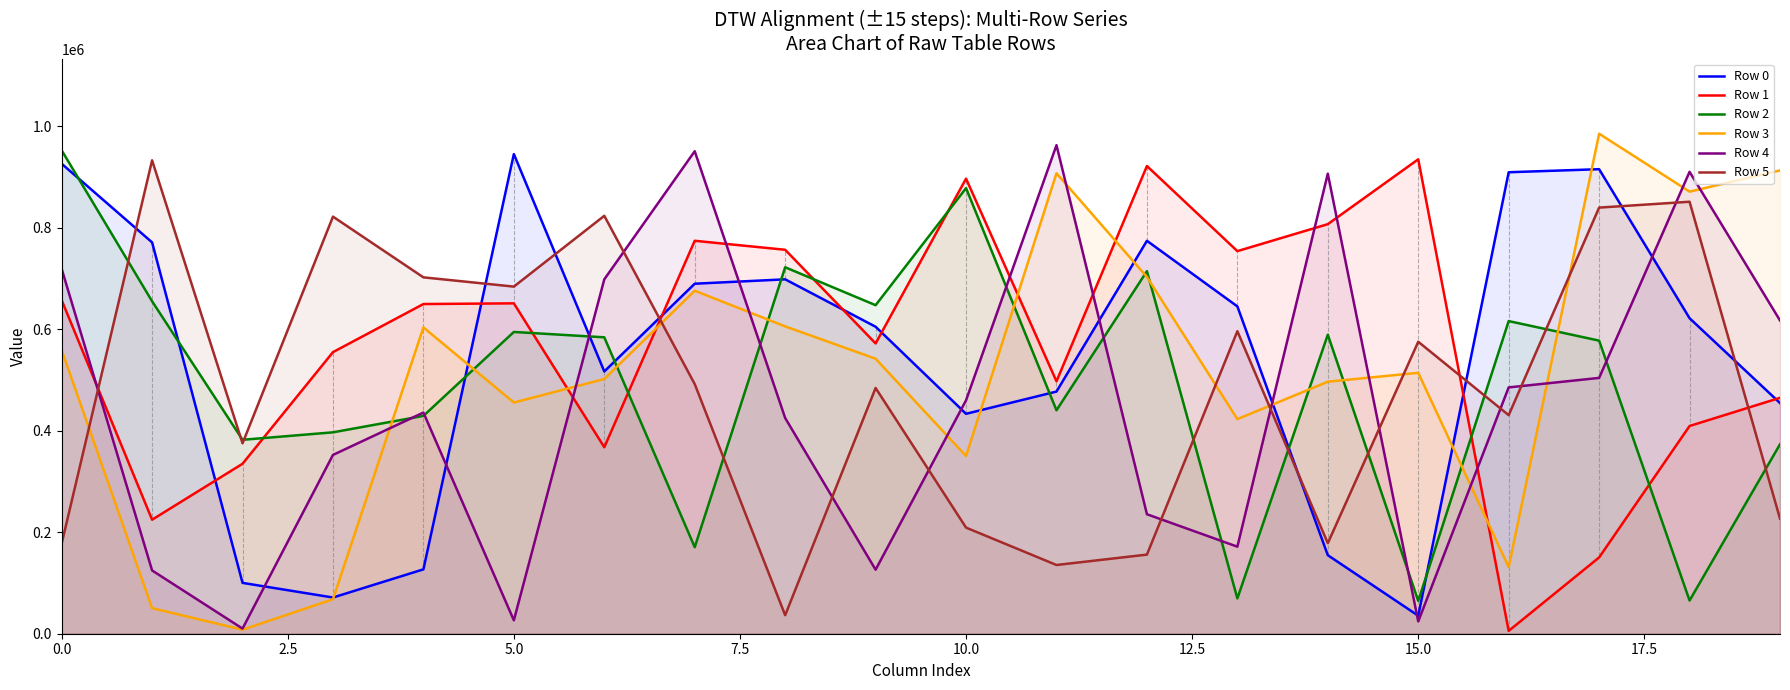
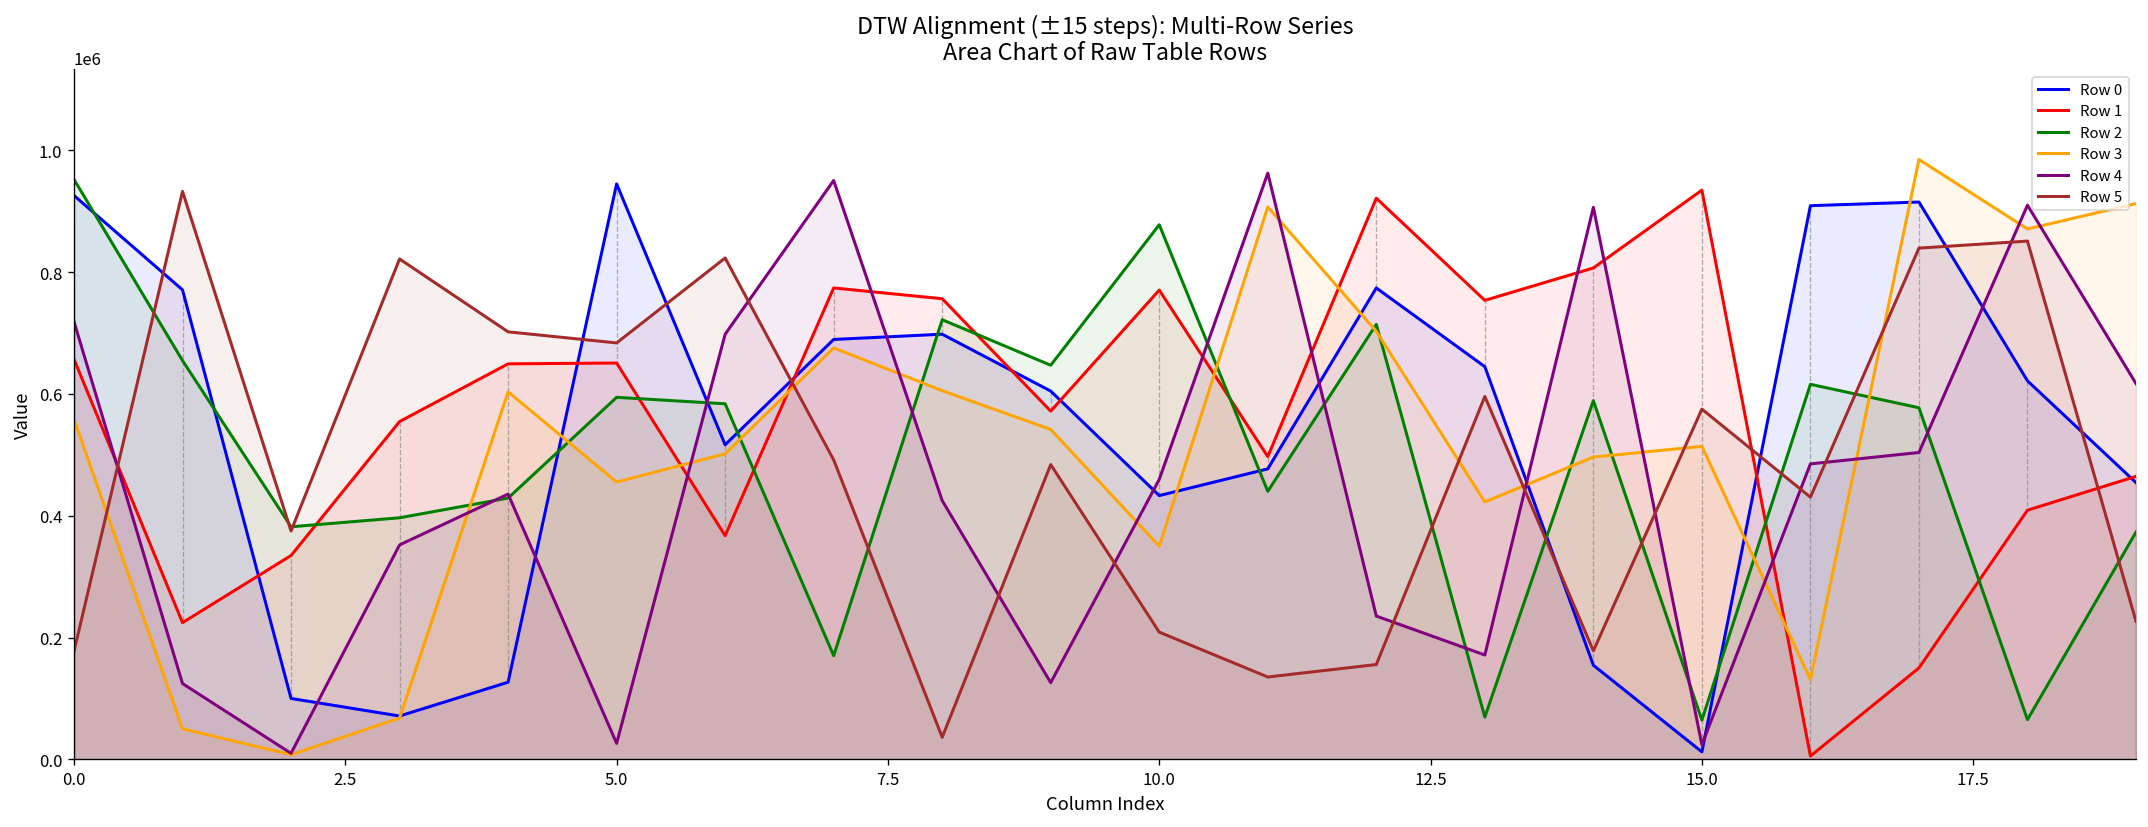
  {
    "Row 0": {
-     "15.0": 40000
+     "15.0": 10000
    },
    "Row 1": {
-     "10.0": 900000
+     "10.0": 770000
    },
    "Row 2": {
      "0.0": 950000,
      "5.0": 590000,
      "10.0": 880000,
      "15.0": 60000
    },
    "Row 3": {
      "0.0": 560000,
      "5.0": 460000,
      "10.0": 350000,
      "15.0": 510000
    },
    "Row 4": {
      "0.0": 720000,
      "5.0": 30000,
      "10.0": 460000,
      "15.0": 20000
    },
    "Row 5": {
      "0.0": 180000,
      "5.0": 680000,
      "10.0": 210000,
      "15.0": 580000
    }
  }
